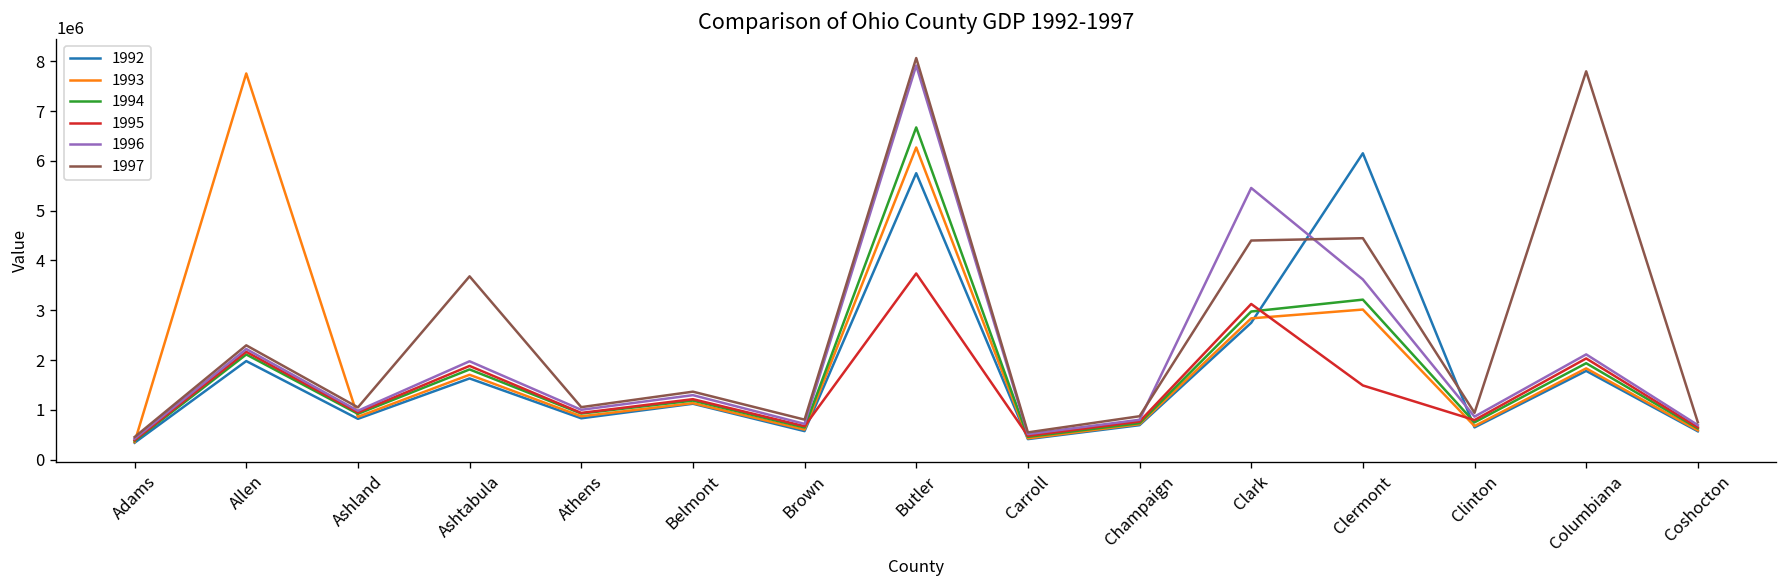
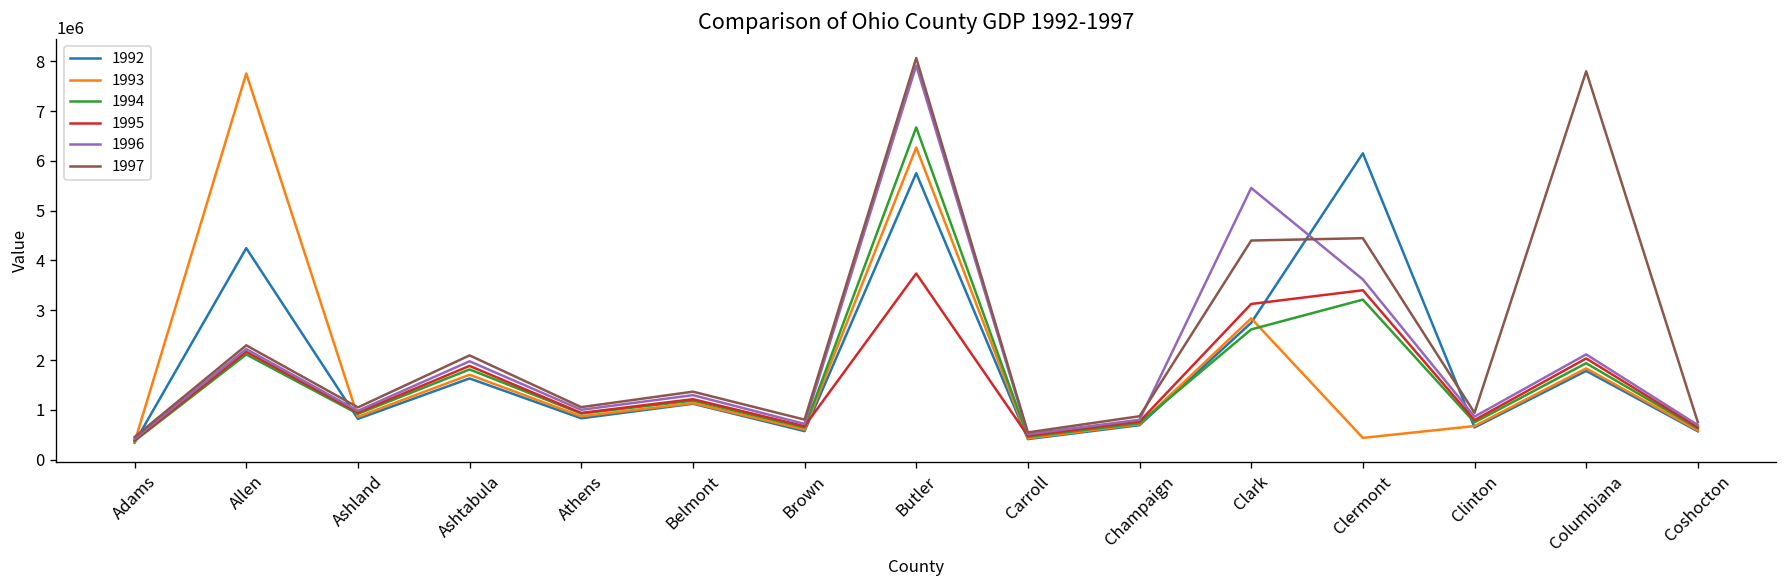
  {
    "1992": {
-     "Allen": 2000000,
+     "Allen": 4200000,
      "Ashtabula": 1600000,
      "Butler": 5800000,
      "Clark": 2700000,
      "Clermont": 6200000
    },
    "1993": {
      "Allen": 7800000,
      "Ashtabula": 1700000,
      "Butler": 6300000,
      "Clark": 2800000,
-     "Clermont": 3000000
+     "Clermont": 400000
    },
    "1994": {
      "Ashtabula": 1800000,
      "Butler": 6700000,
-     "Clark": 3000000,
+     "Clark": 2600000,
      "Clermont": 3200000,
      "Columbiana": 1900000
    },
    "1995": {
      "Ashtabula": 1900000,
      "Butler": 3700000,
      "Clark": 3100000,
-     "Clermont": 1500000,
+     "Clermont": 3400000,
      "Columbiana": 2000000
    },
    "1996": {
      "Ashtabula": 2000000,
      "Belmont": 1300000,
      "Butler": 7900000,
      "Clark": 5500000,
      "Clermont": 3600000,
      "Clinton": 900000,
      "Columbiana": 2100000
    },
    "1997": {
      "Allen": 2300000,
      "Ashland": 1000000,
-     "Ashtabula": 3700000,
+     "Ashtabula": 2100000,
      "Belmont": 1400000,
      "Brown": 800000,
      "Butler": 8100000,
      "Champaign": 900000,
      "Clark": 4400000,
      "Clermont": 4400000,
      "Clinton": 900000,
      "Columbiana": 7800000
    }
  }
